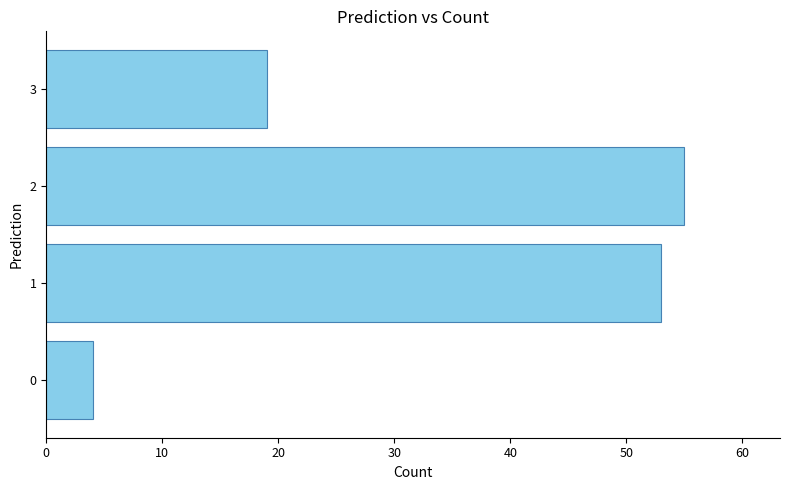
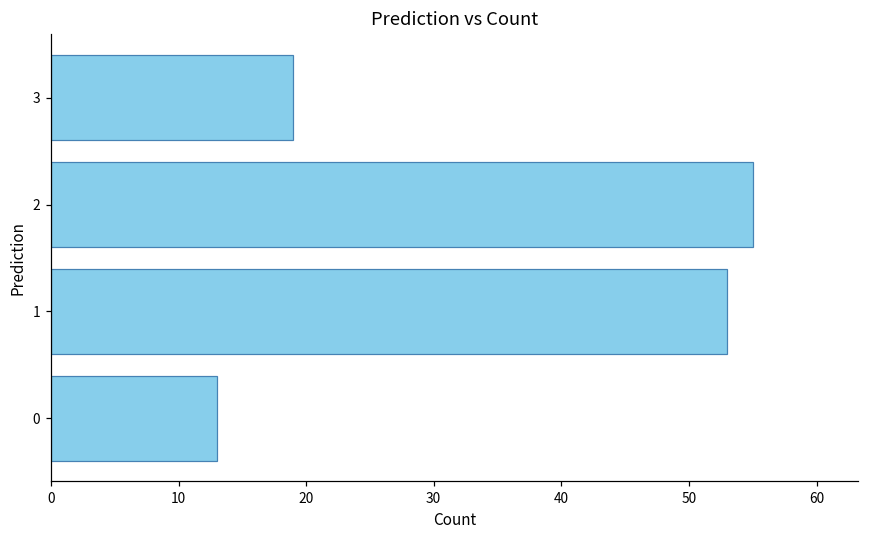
  {
    "3": 19,
    "2": 55,
    "1": 53,
-   "0": 4
+   "0": 13
  }
